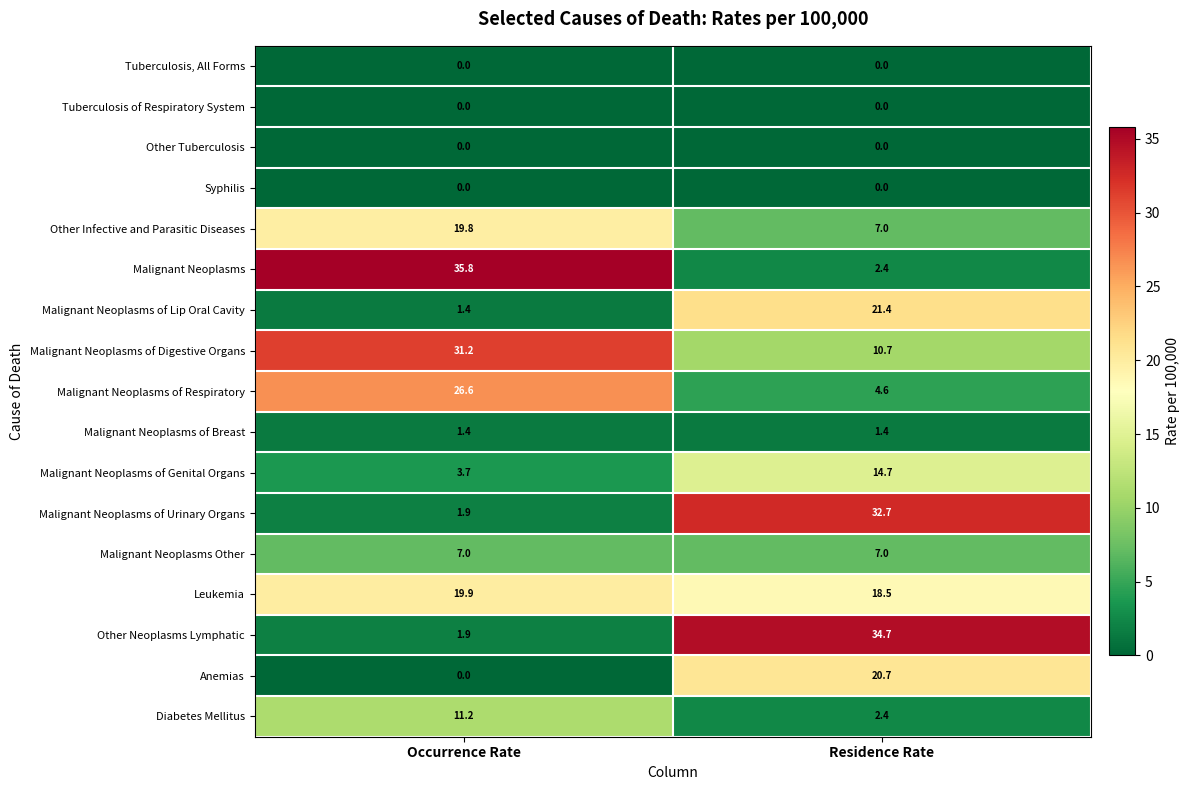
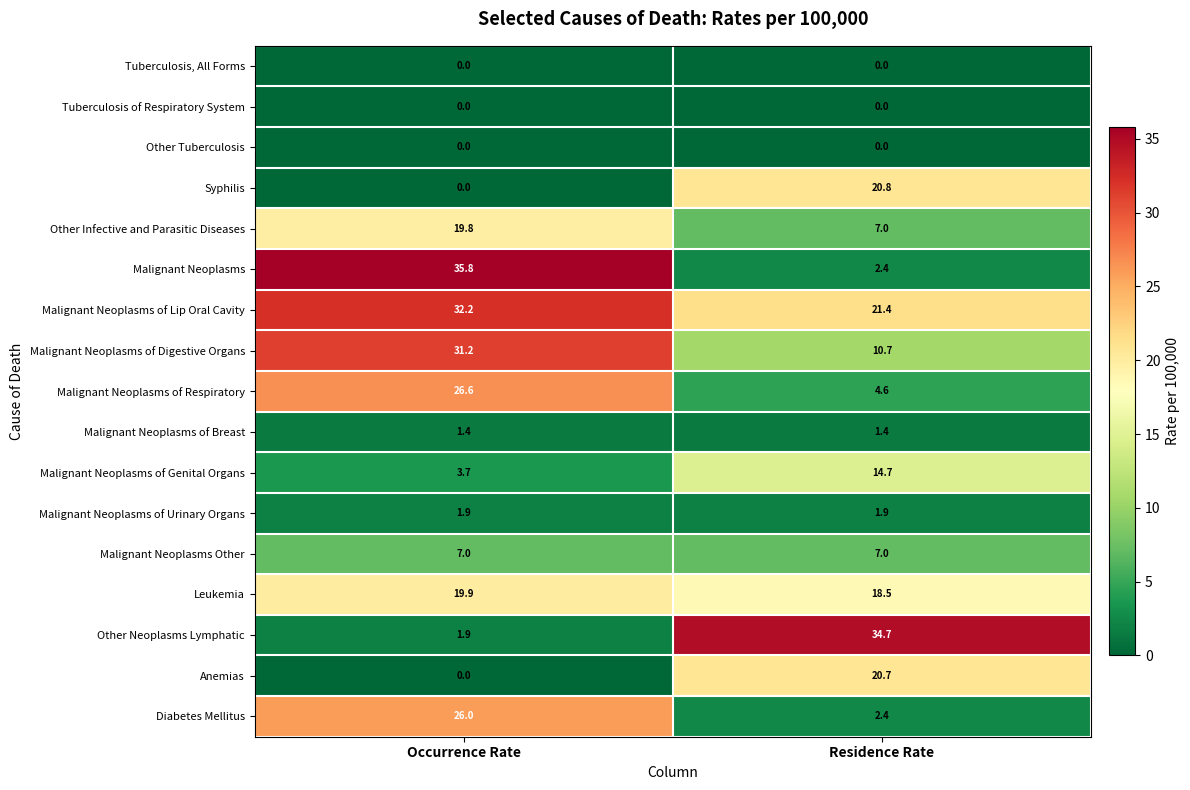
  {
    "Tuberculosis, All Forms": {
      "Occurrence Rate": 0.0,
      "Residence Rate": 0.0
    },
    "Tuberculosis of Respiratory System": {
      "Occurrence Rate": 0.0,
      "Residence Rate": 0.0
    },
    "Other Tuberculosis": {
      "Occurrence Rate": 0.0,
      "Residence Rate": 0.0
    },
    "Syphilis": {
      "Occurrence Rate": 0.0,
-     "Residence Rate": 0.0
+     "Residence Rate": 20.8
    },
    "Other Infective and Parasitic Diseases": {
      "Occurrence Rate": 19.8,
      "Residence Rate": 7.0
    },
    "Malignant Neoplasms": {
      "Occurrence Rate": 35.8,
      "Residence Rate": 2.4
    },
    "Malignant Neoplasms of Lip Oral Cavity": {
-     "Occurrence Rate": 1.4,
+     "Occurrence Rate": 32.2,
      "Residence Rate": 21.4
    },
    "Malignant Neoplasms of Digestive Organs": {
      "Occurrence Rate": 31.2,
      "Residence Rate": 10.7
    },
    "Malignant Neoplasms of Respiratory": {
      "Occurrence Rate": 26.6,
      "Residence Rate": 4.6
    },
    "Malignant Neoplasms of Breast": {
      "Occurrence Rate": 1.4,
      "Residence Rate": 1.4
    },
    "Malignant Neoplasms of Genital Organs": {
      "Occurrence Rate": 3.7,
      "Residence Rate": 14.7
    },
    "Malignant Neoplasms of Urinary Organs": {
      "Occurrence Rate": 1.9,
-     "Residence Rate": 32.7
+     "Residence Rate": 1.9
    },
    "Malignant Neoplasms Other": {
      "Occurrence Rate": 7.0,
      "Residence Rate": 7.0
    },
    "Leukemia": {
      "Occurrence Rate": 19.9,
      "Residence Rate": 18.5
    },
    "Other Neoplasms Lymphatic": {
      "Occurrence Rate": 1.9,
      "Residence Rate": 34.7
    },
    "Anemias": {
      "Occurrence Rate": 0.0,
      "Residence Rate": 20.7
    },
    "Diabetes Mellitus": {
-     "Occurrence Rate": 11.2,
+     "Occurrence Rate": 26.0,
      "Residence Rate": 2.4
    }
  }
